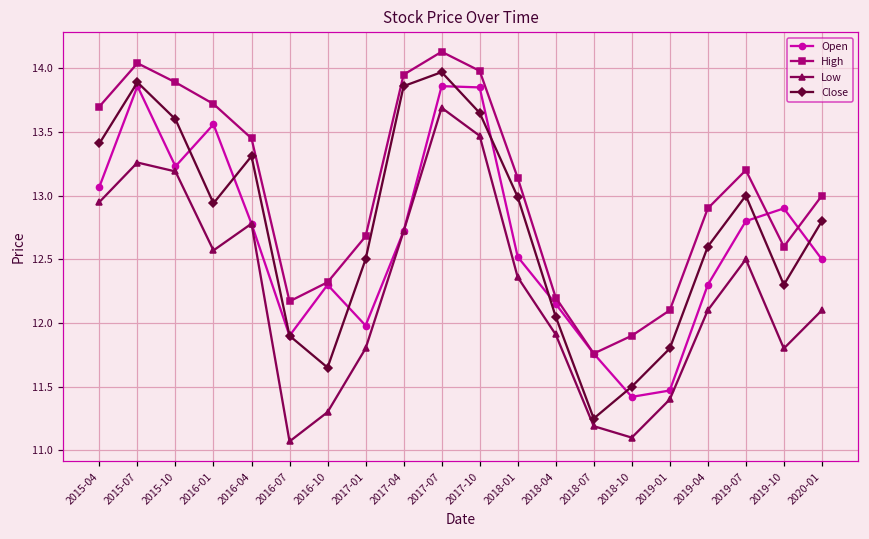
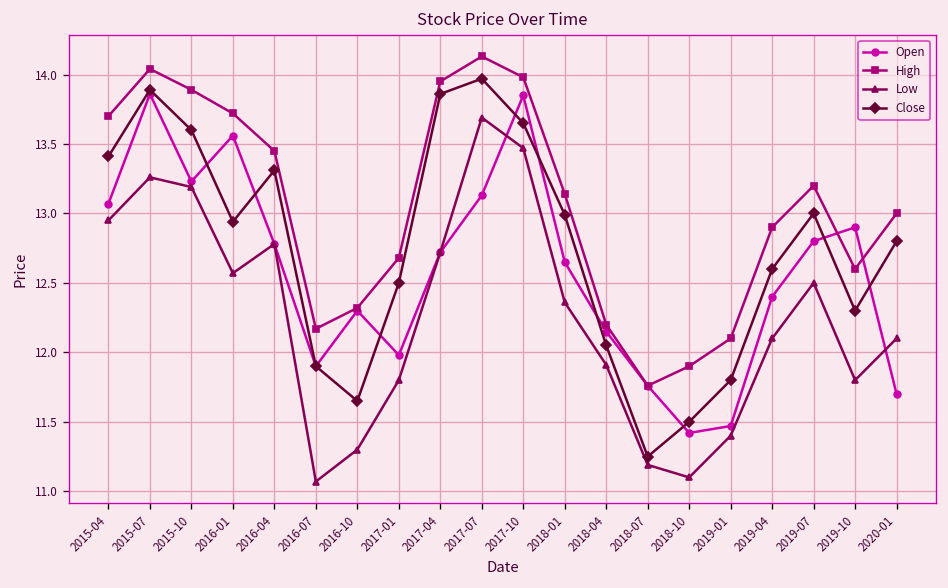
  {
    "Open": {
      "2015-04": 13.07,
      "2015-07": 13.86,
      "2015-10": 13.23,
      "2016-01": 13.56,
      "2017-01": 11.98,
-     "2017-07": 13.86,
+     "2017-07": 13.13,
      "2017-10": 13.85,
-     "2018-01": 12.52,
+     "2018-01": 12.65,
      "2018-04": 12.15,
      "2018-10": 11.42,
      "2019-01": 11.47,
-     "2019-04": 12.3,
+     "2019-04": 12.4,
      "2019-07": 12.80,
      "2019-10": 12.90,
-     "2020-01": 12.5
+     "2020-01": 11.7
    }
  }
